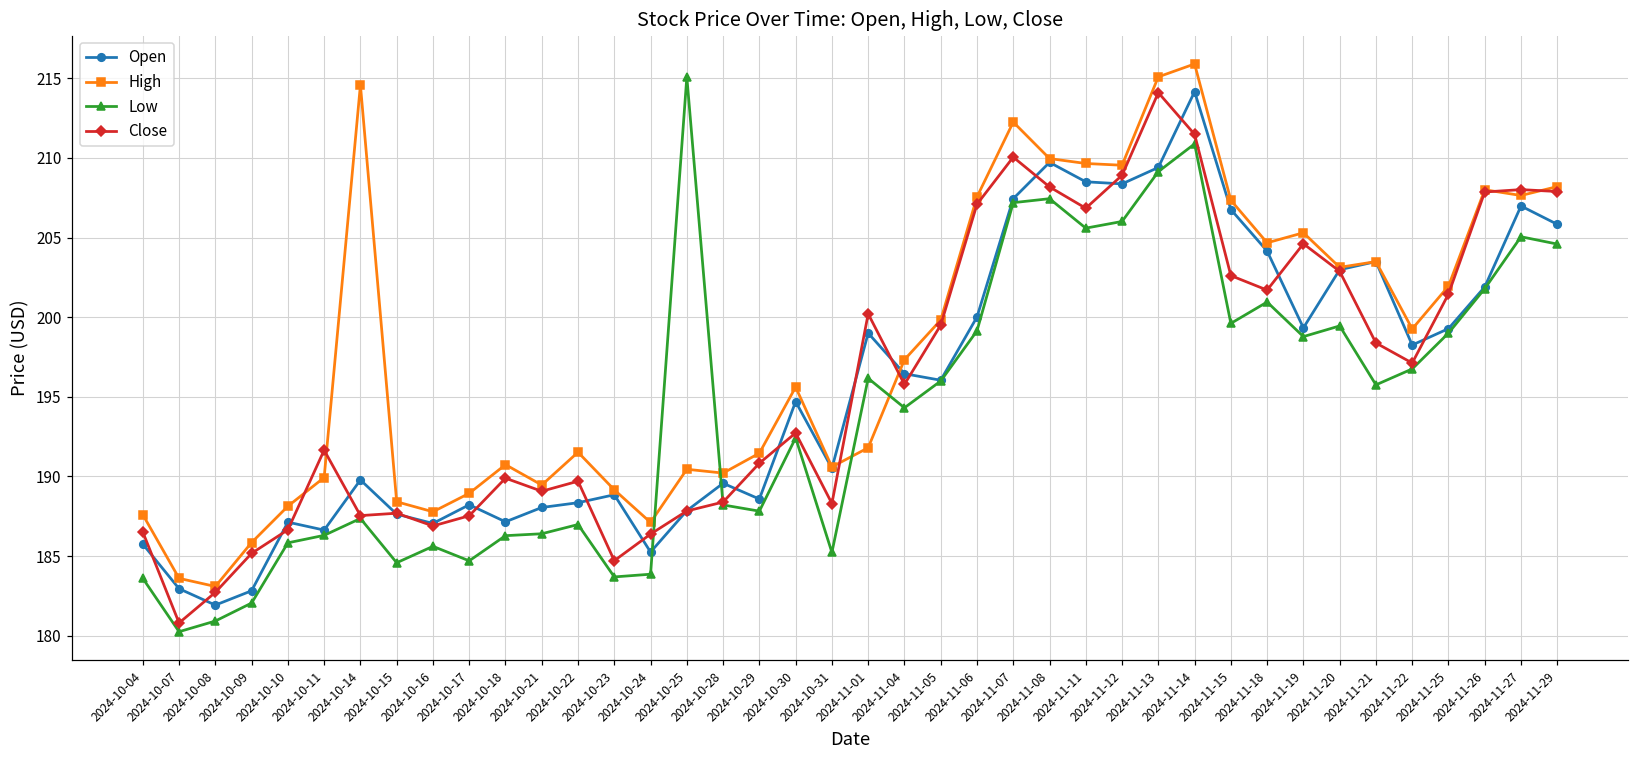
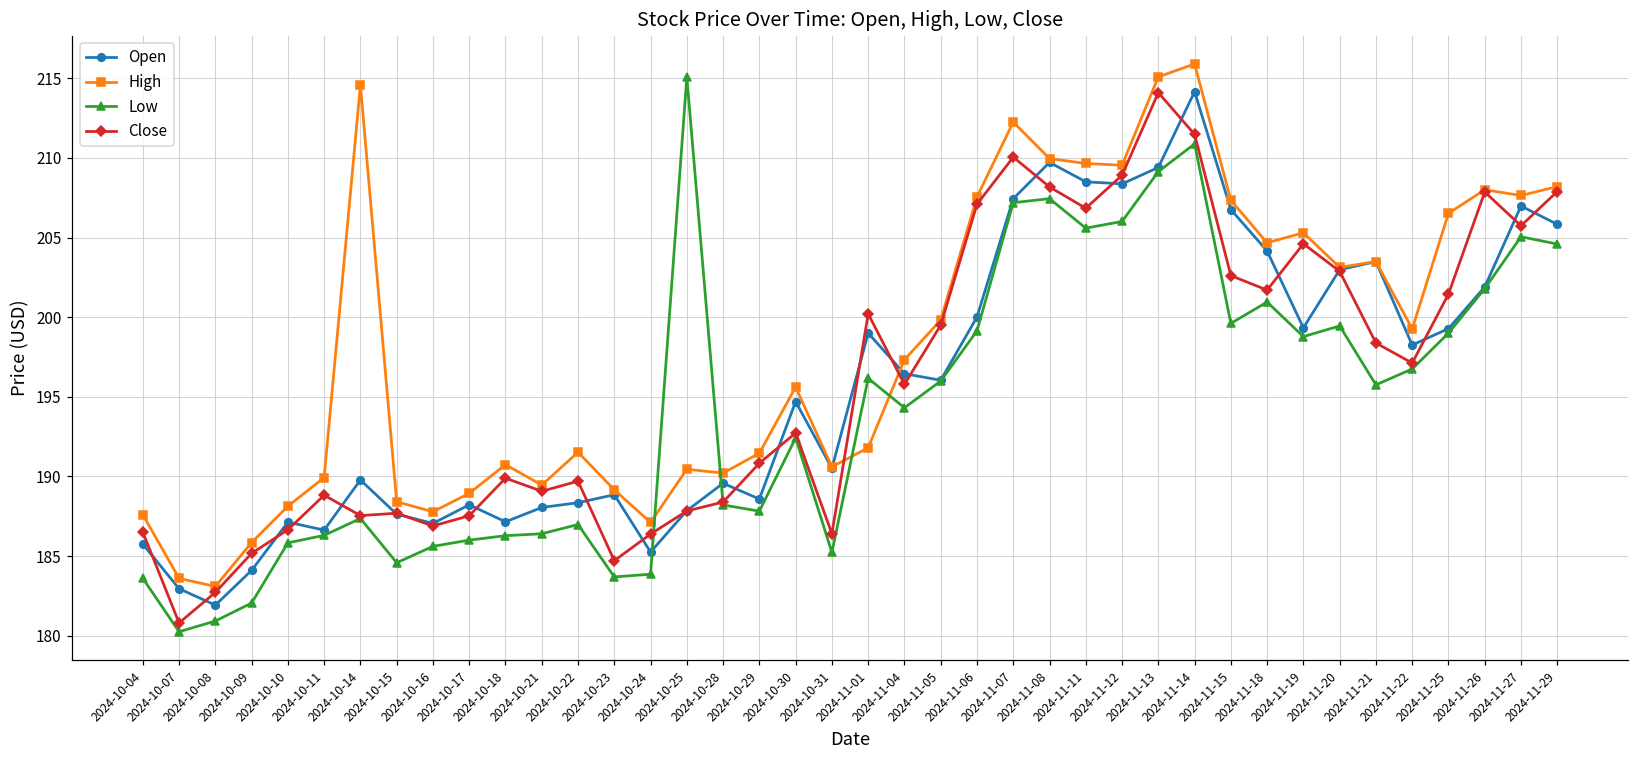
  {
    "Open": {
      "2024-10-04": 185.8,
      "2024-10-07": 183.0,
      "2024-10-08": 181.9,
-     "2024-10-09": 182.8,
+     "2024-10-09": 184.1,
      "2024-10-10": 187.1,
      "2024-10-11": 186.6,
      "2024-10-14": 189.8,
      "2024-10-17": 188.2,
      "2024-10-18": 187.2,
      "2024-10-21": 188.1,
      "2024-10-22": 188.4,
      "2024-10-23": 188.9,
      "2024-10-24": 185.3,
      "2024-10-28": 189.6,
      "2024-10-29": 188.6,
      "2024-10-30": 194.7,
      "2024-11-01": 199.0,
      "2024-11-04": 196.5,
      "2024-11-06": 200.0,
      "2024-11-07": 207.4,
      "2024-11-08": 209.7,
      "2024-11-11": 208.5,
      "2024-11-12": 208.4,
      "2024-11-13": 209.4,
      "2024-11-14": 214.2,
      "2024-11-15": 206.8,
      "2024-11-18": 204.2,
      "2024-11-19": 199.3,
      "2024-11-22": 198.3,
      "2024-11-25": 199.3,
      "2024-11-27": 207.0,
      "2024-11-29": 205.8
    },
    "High": {
      "2024-10-04": 187.6,
      "2024-10-07": 183.6,
      "2024-10-08": 183.1,
      "2024-10-09": 185.9,
      "2024-10-10": 188.1,
      "2024-10-11": 189.9,
      "2024-10-14": 214.6,
      "2024-10-15": 188.4,
      "2024-10-16": 187.8,
      "2024-10-17": 188.9,
      "2024-10-18": 190.7,
      "2024-10-21": 189.5,
      "2024-10-22": 191.5,
      "2024-10-23": 189.2,
      "2024-10-24": 187.1,
      "2024-10-25": 190.5,
      "2024-10-28": 190.2,
      "2024-10-29": 191.5,
      "2024-10-30": 195.6,
      "2024-11-01": 191.8,
      "2024-11-04": 197.3,
      "2024-11-05": 199.8,
      "2024-11-06": 207.6,
      "2024-11-07": 212.3,
      "2024-11-08": 210.0,
      "2024-11-11": 209.7,
      "2024-11-12": 209.5,
      "2024-11-13": 215.1,
      "2024-11-14": 215.9,
      "2024-11-15": 207.3,
      "2024-11-18": 204.7,
      "2024-11-19": 205.3,
      "2024-11-22": 199.3,
-     "2024-11-25": 202.0,
+     "2024-11-25": 206.5,
      "2024-11-27": 207.6,
      "2024-11-29": 208.2
    },
    "Low": {
      "2024-10-04": 183.6,
      "2024-10-07": 180.3,
      "2024-10-08": 180.9,
      "2024-10-09": 182.1,
      "2024-10-10": 185.8,
      "2024-10-11": 186.3,
      "2024-10-14": 187.4,
      "2024-10-15": 184.6,
      "2024-10-16": 185.6,
-     "2024-10-17": 184.7,
+     "2024-10-17": 186.0,
      "2024-10-18": 186.3,
      "2024-10-21": 186.4,
      "2024-10-22": 187.0,
      "2024-10-23": 183.7,
      "2024-10-24": 183.9,
      "2024-10-25": 215.1,
      "2024-10-28": 188.2,
      "2024-10-29": 187.8,
      "2024-10-30": 192.4,
      "2024-10-31": 185.2,
      "2024-11-01": 196.2,
      "2024-11-04": 194.3,
      "2024-11-06": 199.1,
      "2024-11-07": 207.2,
      "2024-11-08": 207.4,
      "2024-11-11": 205.6,
      "2024-11-12": 206.0,
      "2024-11-13": 209.1,
      "2024-11-14": 210.9,
      "2024-11-15": 199.6,
      "2024-11-18": 201.0,
      "2024-11-19": 198.8,
      "2024-11-20": 199.5,
      "2024-11-21": 195.8,
      "2024-11-22": 196.8,
      "2024-11-25": 199.0,
      "2024-11-27": 205.1,
      "2024-11-29": 204.6
    },
    "Close": {
      "2024-10-04": 186.5,
      "2024-10-07": 180.8,
      "2024-10-08": 182.7,
      "2024-10-09": 185.2,
      "2024-10-10": 186.7,
-     "2024-10-11": 191.7,
+     "2024-10-11": 188.8,
      "2024-10-14": 187.5,
      "2024-10-17": 187.5,
      "2024-10-18": 189.9,
      "2024-10-21": 189.1,
      "2024-10-22": 189.7,
      "2024-10-23": 184.7,
      "2024-10-24": 186.4,
      "2024-10-28": 188.4,
      "2024-10-29": 190.8,
      "2024-10-30": 192.7,
-     "2024-10-31": 188.3,
+     "2024-10-31": 186.4,
      "2024-11-01": 200.2,
      "2024-11-04": 195.8,
      "2024-11-05": 199.5,
      "2024-11-06": 207.1,
      "2024-11-07": 210.1,
      "2024-11-08": 208.2,
      "2024-11-11": 206.8,
      "2024-11-12": 208.9,
      "2024-11-13": 214.1,
      "2024-11-14": 211.5,
      "2024-11-15": 202.6,
      "2024-11-18": 201.7,
      "2024-11-19": 204.6,
      "2024-11-21": 198.4,
      "2024-11-22": 197.1,
      "2024-11-25": 201.5,
-     "2024-11-27": 208.0,
+     "2024-11-27": 205.7,
      "2024-11-29": 207.9
    }
  }
